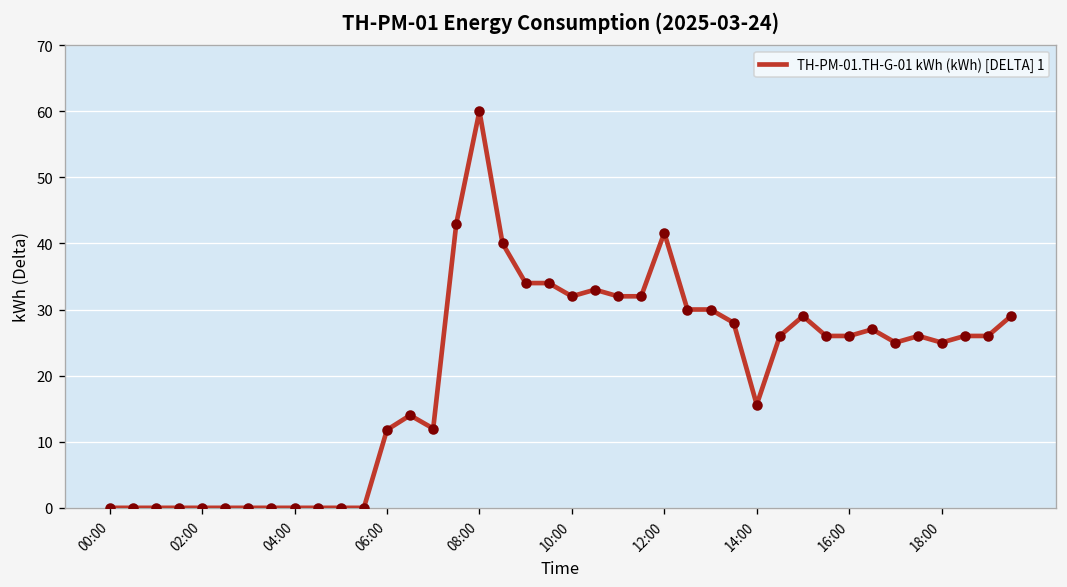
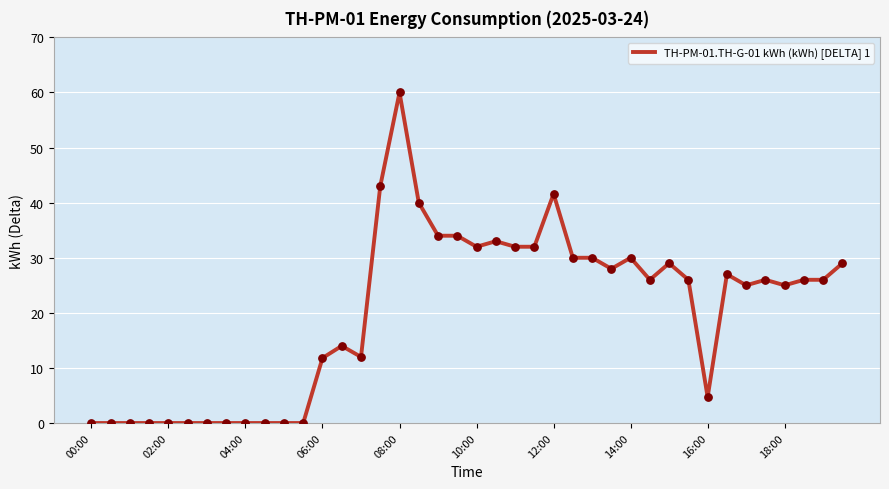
  {
    "00:00": 0,
    "02:00": 0,
    "04:00": 0,
    "06:00": 12,
    "08:00": 60,
    "10:00": 32,
    "12:00": 42,
-   "14:00": 16,
-   "16:00": 26,
+   "14:00": 30,
+   "16:00": 5,
    "18:00": 25
  }
